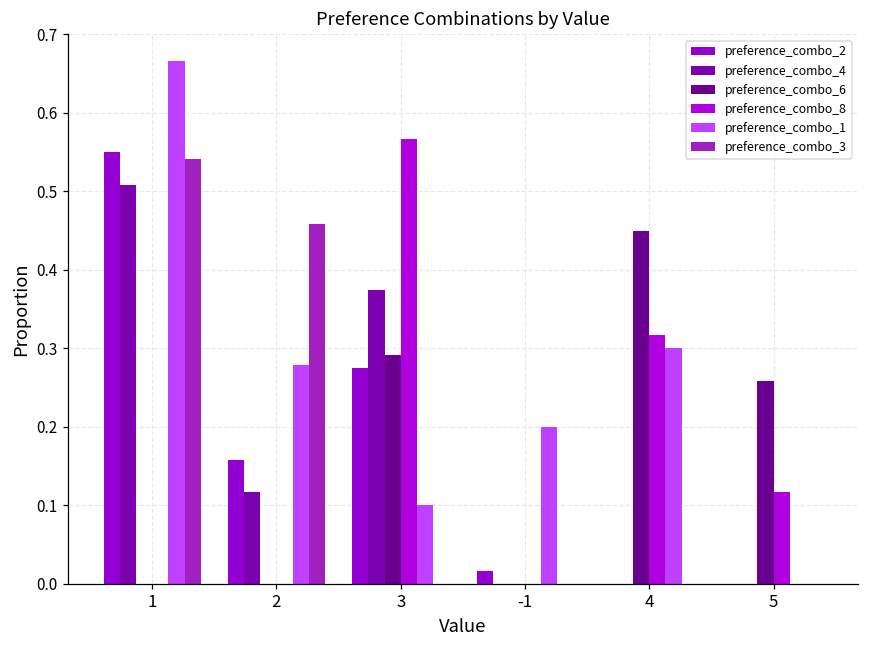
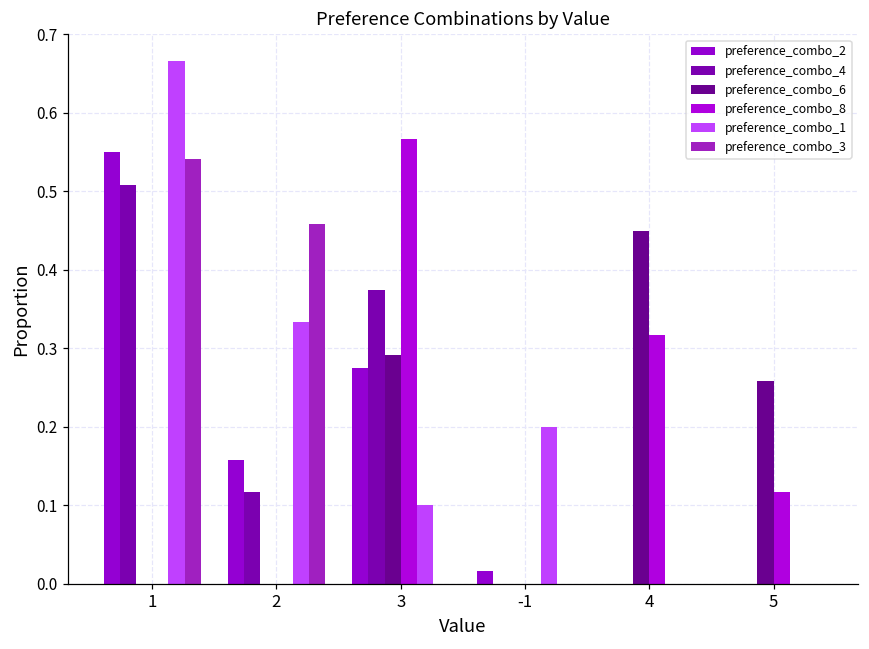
  {
    "preference_combo_1": {
      "1": 0.67,
-     "2": 0.28,
+     "2": 0.33,
      "3": 0.10,
      "-1": 0.20,
-     "4": 0.3,
+     "4": 0.0,
      "5": 0.00
    }
  }
